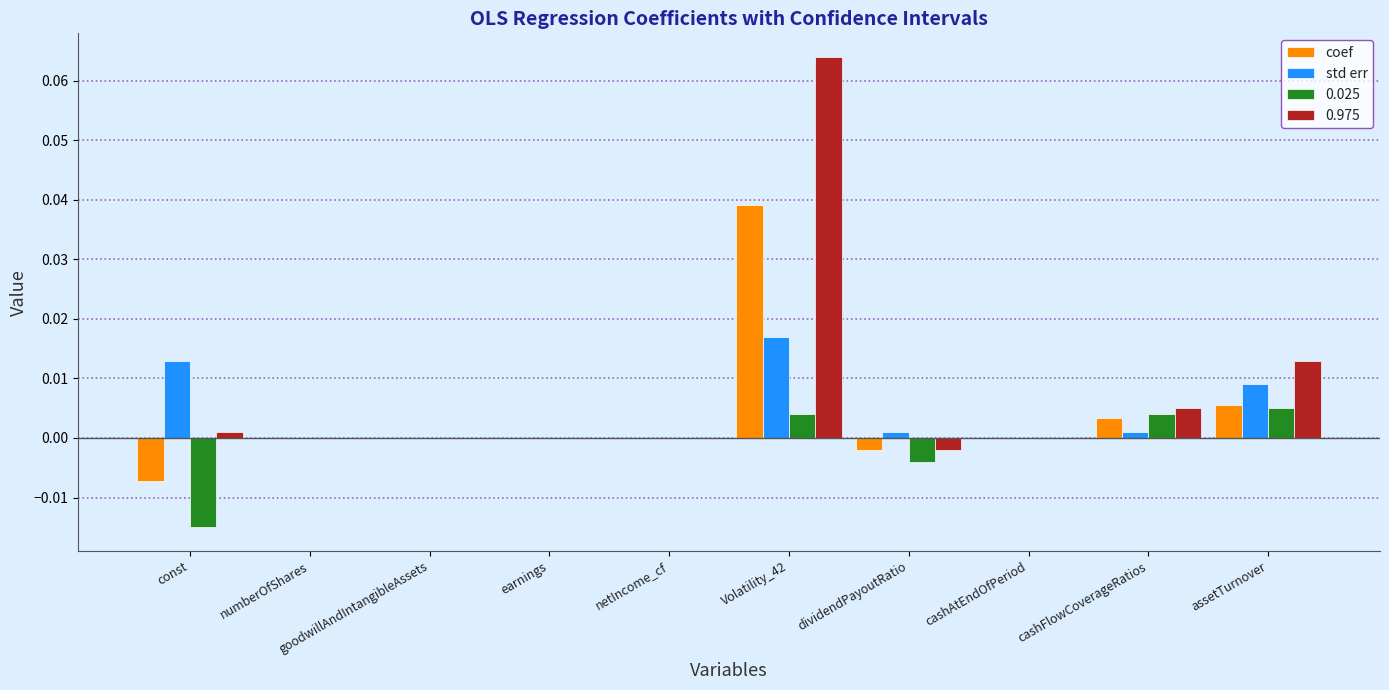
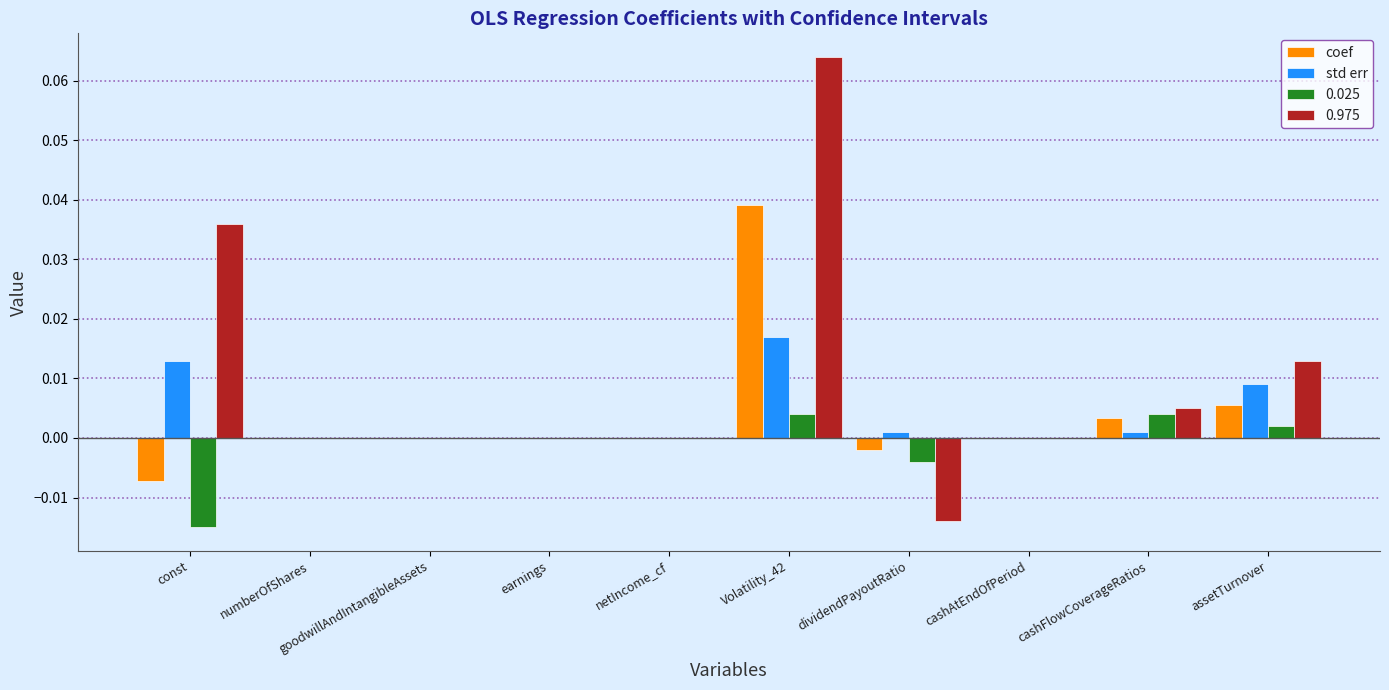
  {
    "coef": {
      "const": -0.007,
      "Volatility_42": 0.039,
      "dividendPayoutRatio": -0.002,
      "cashFlowCoverageRatios": 0.003,
      "assetTurnover": 0.006
    },
    "std err": {
      "const": 0.013,
      "Volatility_42": 0.017,
      "dividendPayoutRatio": 0.001,
      "cashFlowCoverageRatios": 0.001,
      "assetTurnover": 0.009
    },
    "0.025": {
      "const": -0.015,
      "Volatility_42": 0.004,
      "dividendPayoutRatio": -0.004,
      "cashFlowCoverageRatios": 0.004,
-     "assetTurnover": 0.005
+     "assetTurnover": 0.002
    },
    "0.975": {
-     "const": 0.001,
+     "const": 0.036,
      "Volatility_42": 0.064,
-     "dividendPayoutRatio": -0.002,
+     "dividendPayoutRatio": -0.014,
      "cashFlowCoverageRatios": 0.005,
      "assetTurnover": 0.013
    }
  }
